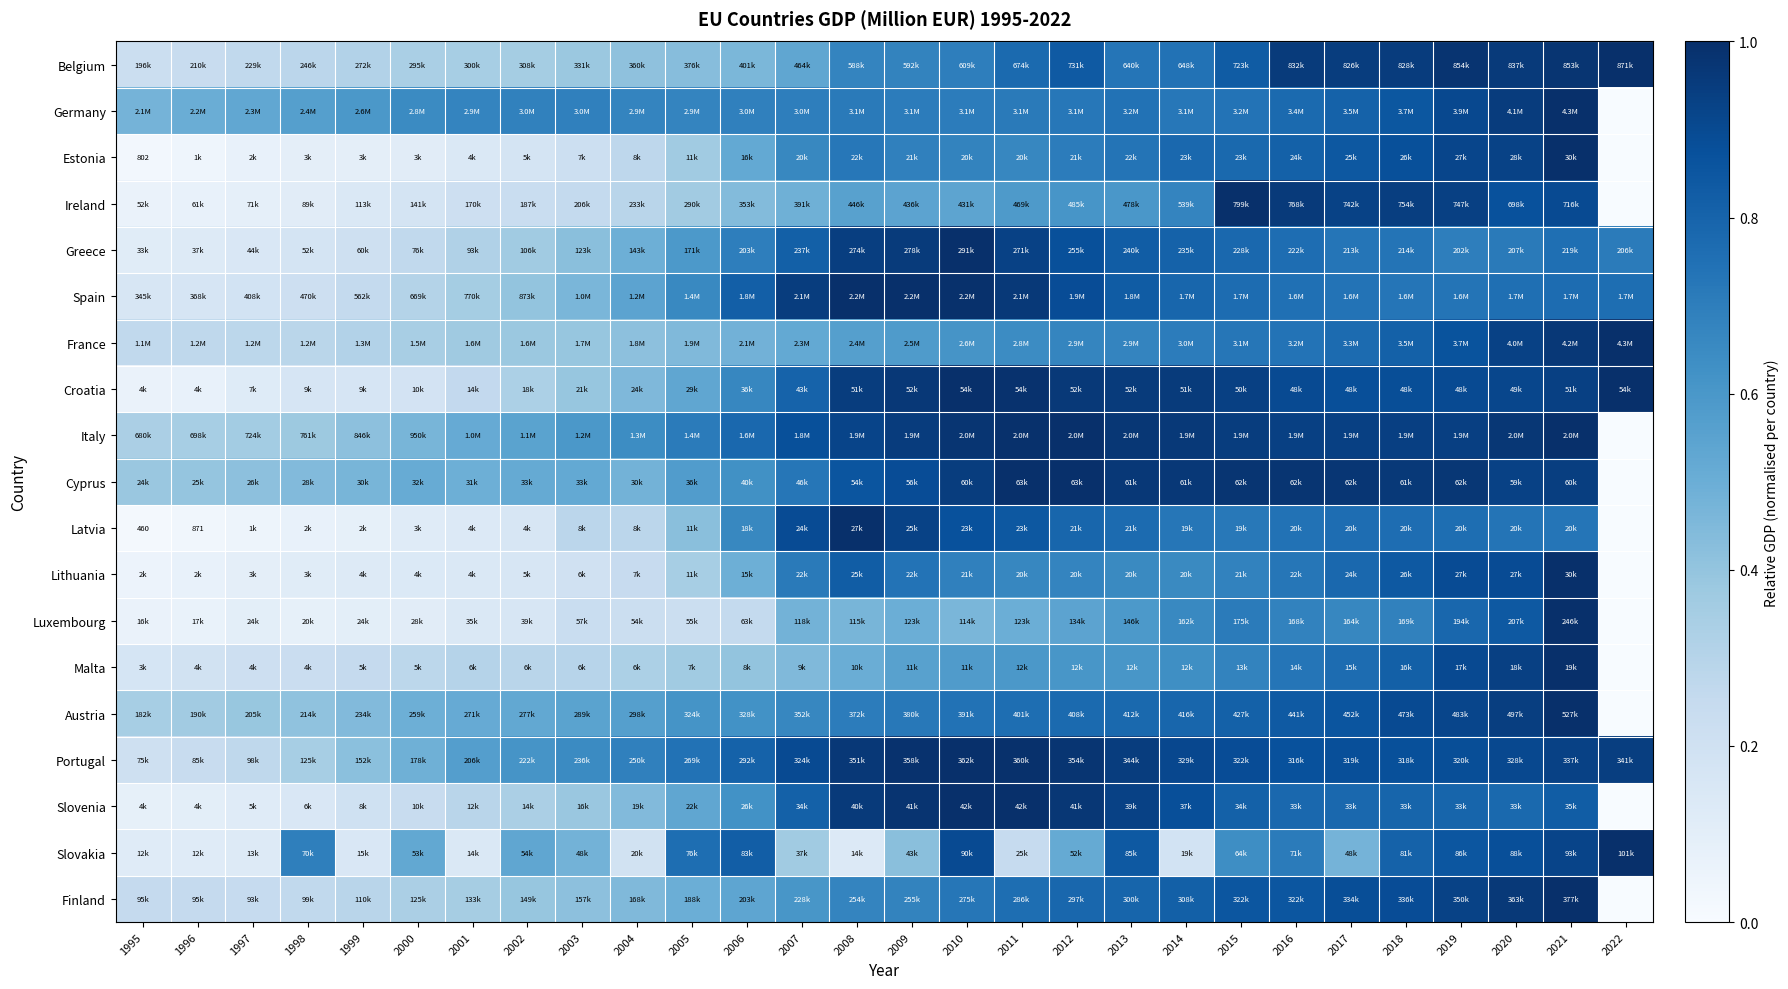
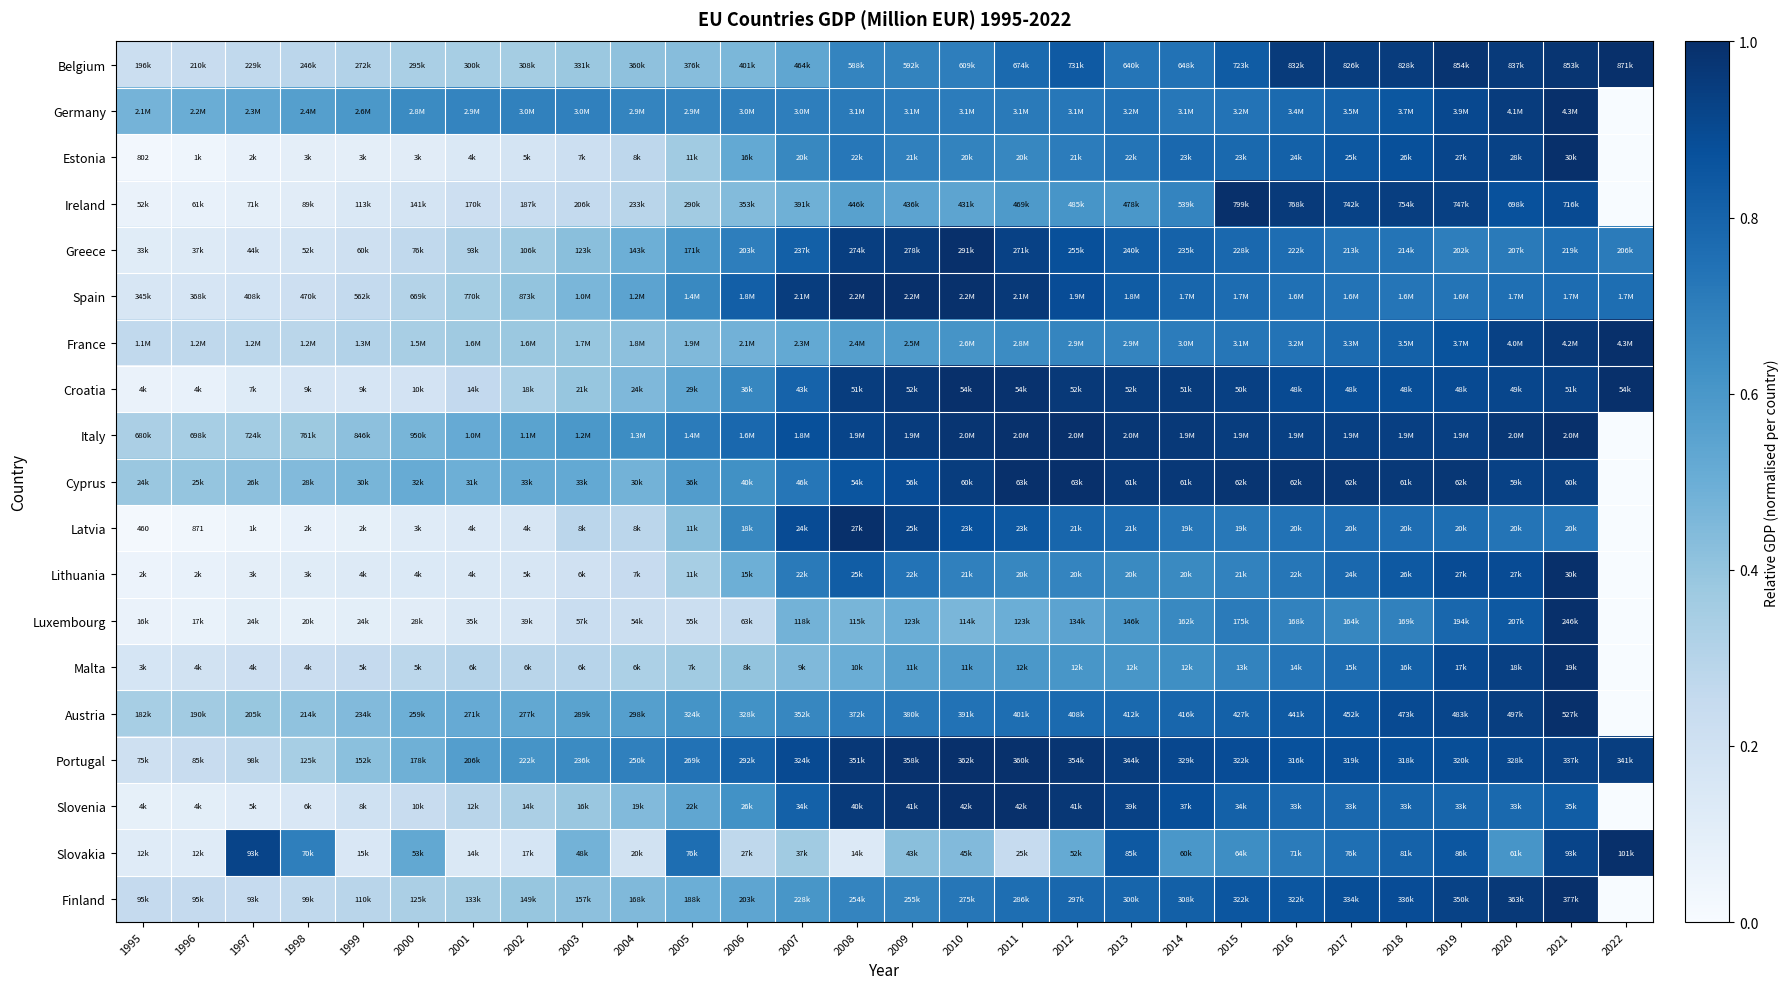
  {
    "Slovakia": {
      "1995": "12k",
      "1996": "12k",
-     "1997": "13k",
+     "1997": "93k",
      "1998": "70k",
      "1999": "15k",
      "2000": "53k",
      "2001": "14k",
-     "2002": "54k",
+     "2002": "17k",
      "2003": "48k",
      "2004": "20k",
      "2005": "76k",
-     "2006": "83k",
+     "2006": "27k",
      "2007": "37k",
      "2008": "14k",
      "2009": "43k",
-     "2010": "90k",
+     "2010": "45k",
      "2011": "25k",
      "2012": "52k",
      "2013": "85k",
-     "2014": "19k",
+     "2014": "60k",
      "2015": "64k",
      "2016": "71k",
-     "2017": "48k",
+     "2017": "76k",
      "2018": "81k",
      "2019": "86k",
-     "2020": "88k",
+     "2020": "61k",
      "2021": "93k",
      "2022": "101k"
    }
  }
